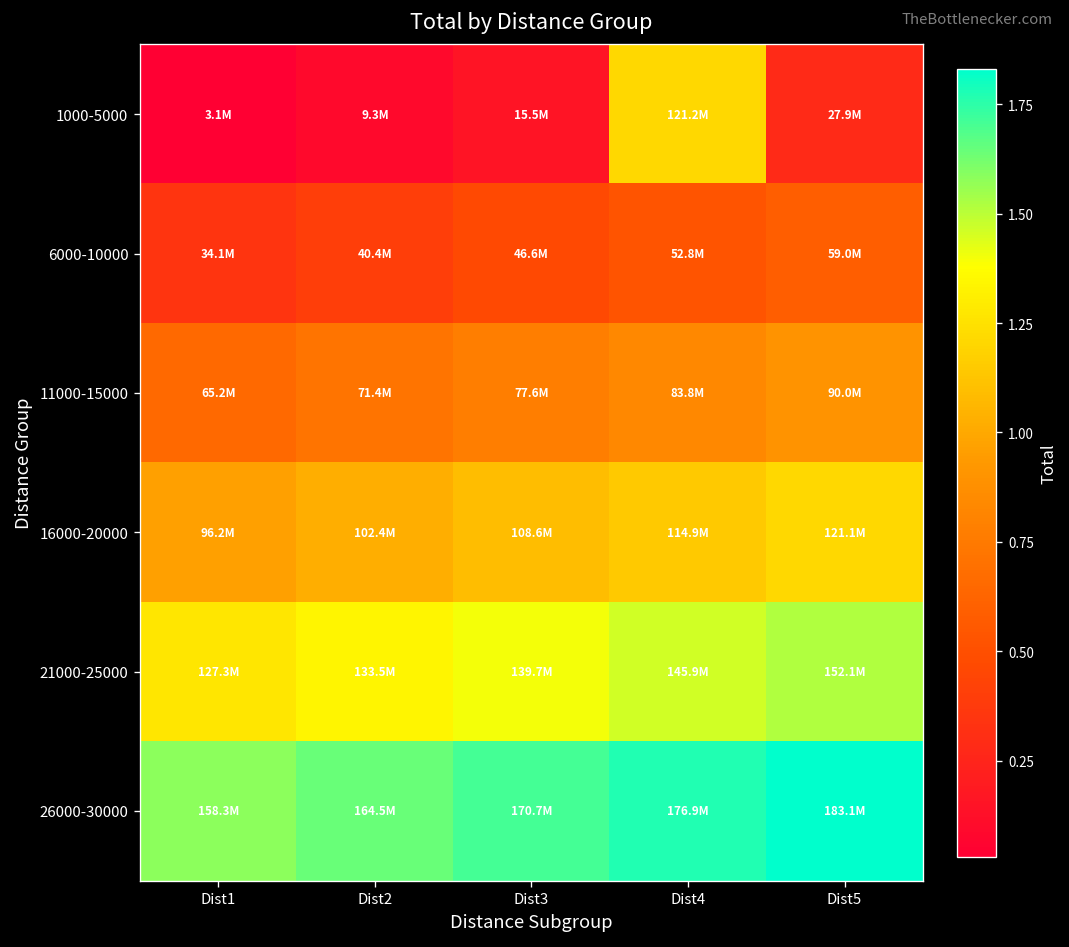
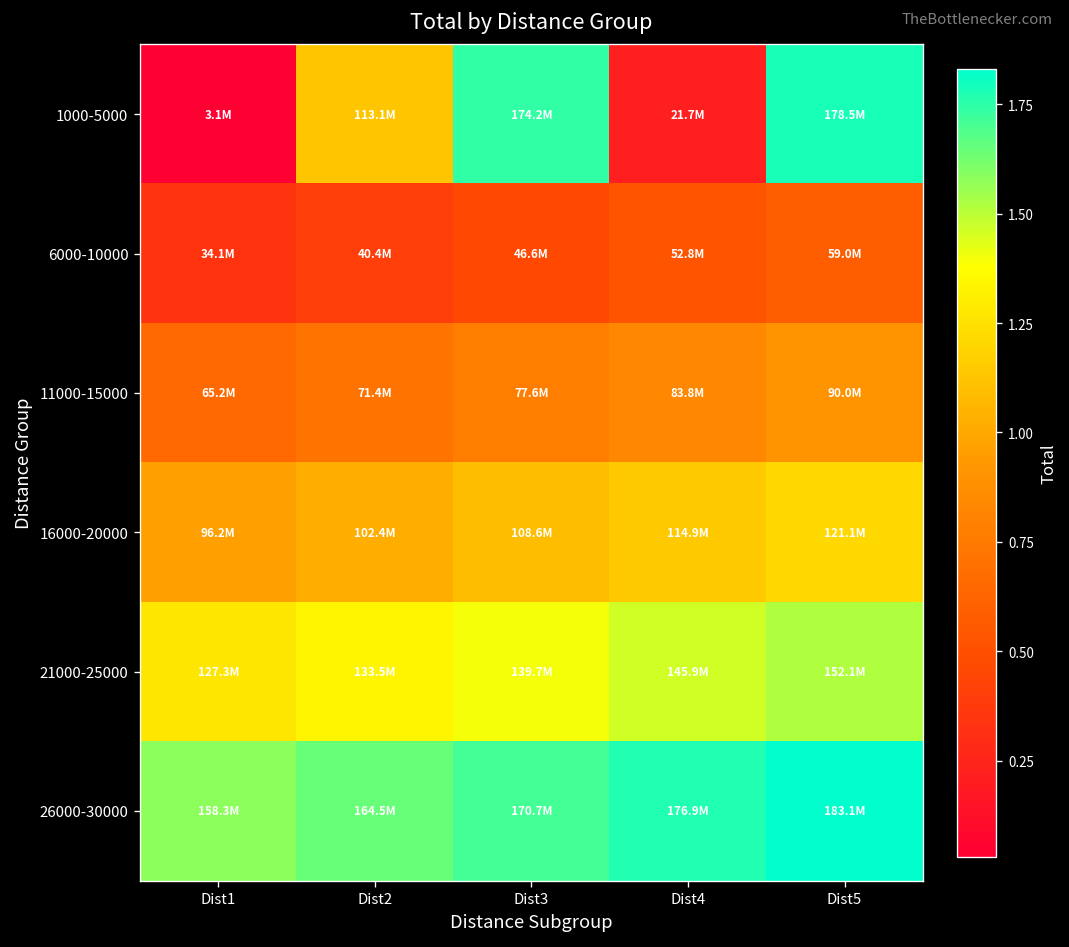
  {
    "1000-5000": {
      "Dist1": "3.1M",
-     "Dist2": "9.3M",
-     "Dist3": "15.5M",
-     "Dist4": "121.2M",
-     "Dist5": "27.9M"
+     "Dist2": "113.1M",
+     "Dist3": "174.2M",
+     "Dist4": "21.7M",
+     "Dist5": "178.5M"
    },
    "6000-10000": {
      "Dist1": "34.1M",
      "Dist2": "40.4M",
      "Dist3": "46.6M",
      "Dist4": "52.8M",
      "Dist5": "59.0M"
    },
    "11000-15000": {
      "Dist1": "65.2M",
      "Dist2": "71.4M",
      "Dist3": "77.6M",
      "Dist4": "83.8M",
      "Dist5": "90.0M"
    },
    "16000-20000": {
      "Dist1": "96.2M",
      "Dist2": "102.4M",
      "Dist3": "108.6M",
      "Dist4": "114.9M",
      "Dist5": "121.1M"
    },
    "21000-25000": {
      "Dist1": "127.3M",
      "Dist2": "133.5M",
      "Dist3": "139.7M",
      "Dist4": "145.9M",
      "Dist5": "152.1M"
    },
    "26000-30000": {
      "Dist1": "158.3M",
      "Dist2": "164.5M",
      "Dist3": "170.7M",
      "Dist4": "176.9M",
      "Dist5": "183.1M"
    }
  }
